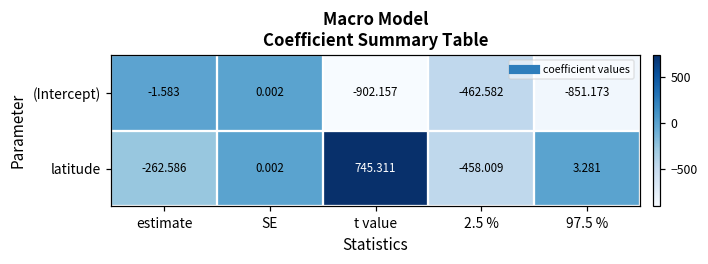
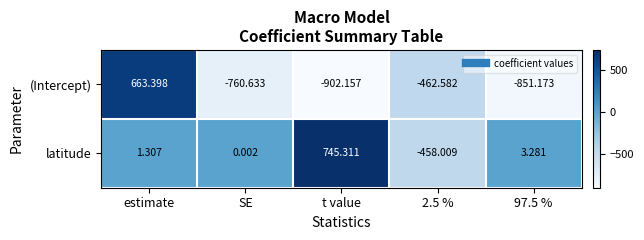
  {
    "(Intercept)": {
-     "estimate": -1.583,
-     "SE": 0.002,
+     "estimate": 663.398,
+     "SE": -760.633,
      "t value": -902.157,
      "2.5 %": -462.582,
      "97.5 %": -851.173
    },
    "latitude": {
-     "estimate": -262.586,
+     "estimate": 1.307,
      "SE": 0.002,
      "t value": 745.311,
      "2.5 %": -458.009,
      "97.5 %": 3.281
    }
  }
